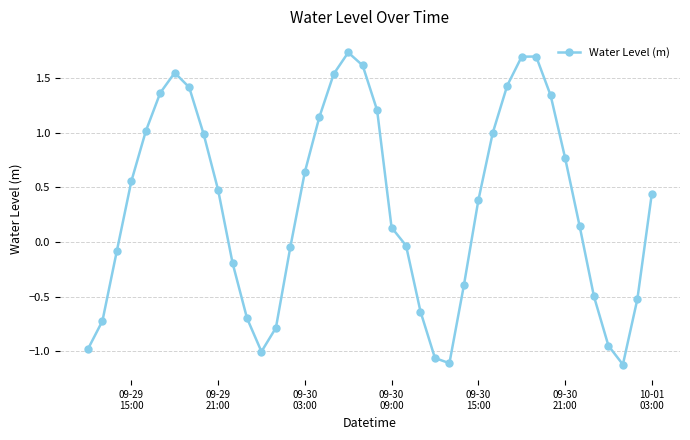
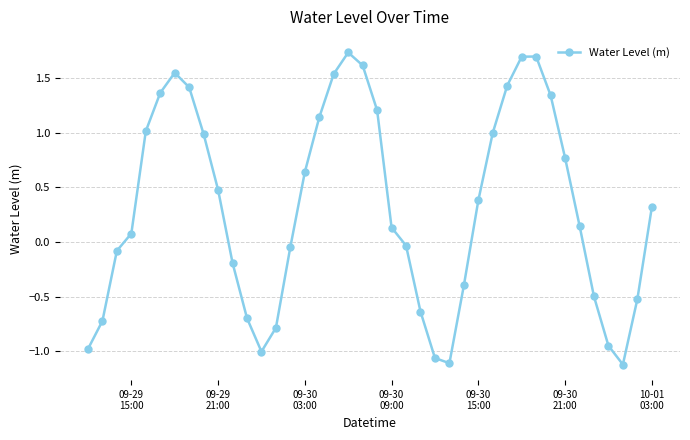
  {
-   "09-29 15:00": 0.56,
+   "09-29 15:00": 0.08,
    "09-29 21:00": 0.48,
    "09-30 03:00": 0.64,
    "09-30 09:00": 0.13,
    "09-30 15:00": 0.38,
    "09-30 21:00": 0.77,
-   "10-01 03:00": 0.44
+   "10-01 03:00": 0.32
  }
